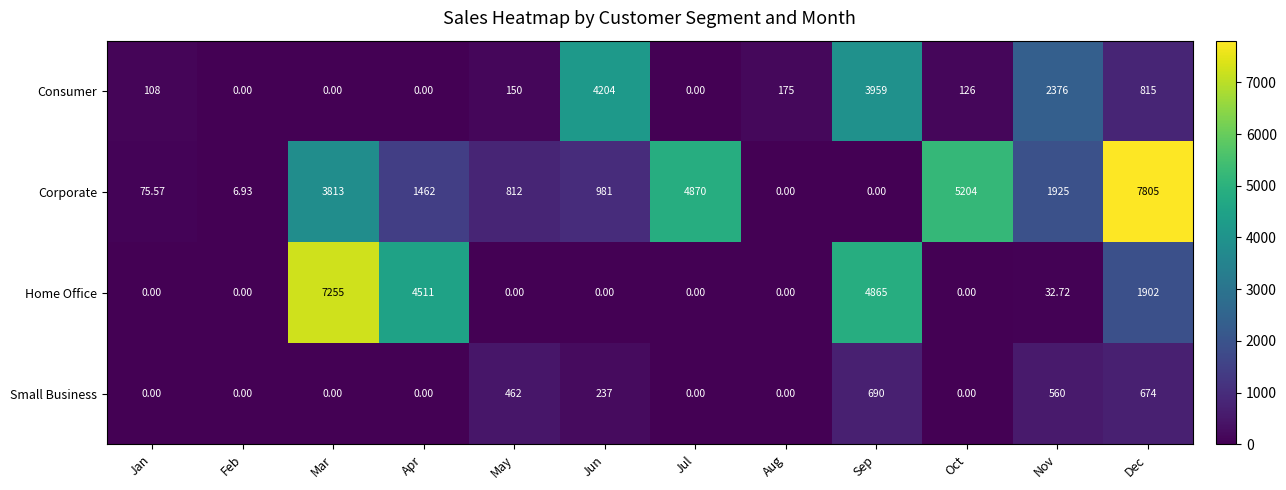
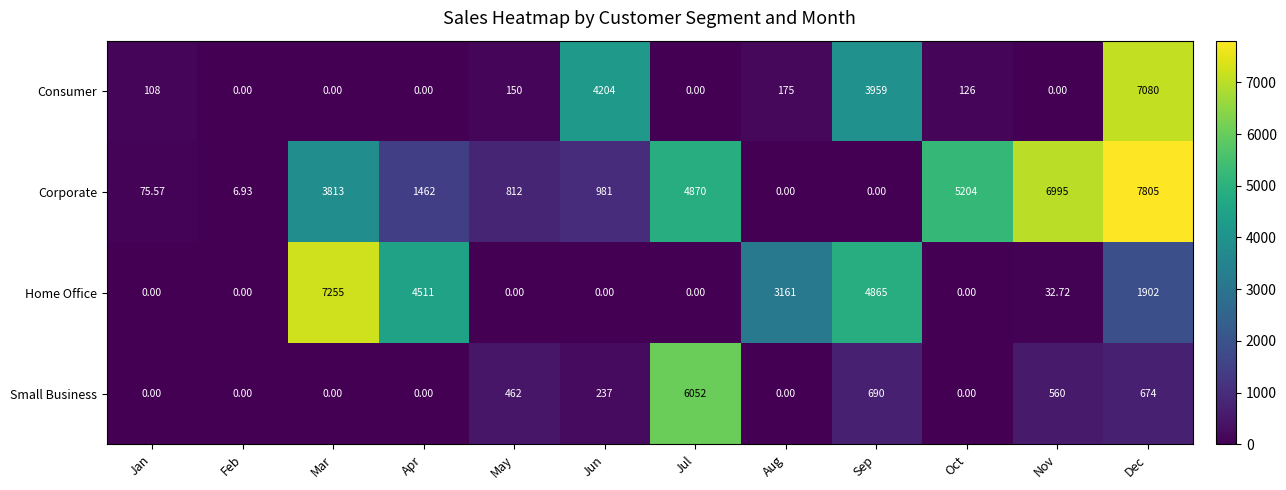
  {
    "Consumer": {
      "Jan": 108,
      "Feb": 0.00,
      "Mar": 0.00,
      "Apr": 0.00,
      "May": 150,
      "Jun": 4204,
      "Jul": 0.00,
      "Aug": 175,
      "Sep": 3959,
      "Oct": 126,
-     "Nov": 2376,
-     "Dec": 815
+     "Nov": 0.00,
+     "Dec": 7080
    },
    "Corporate": {
      "Jan": 75.57,
      "Feb": 6.93,
      "Mar": 3813,
      "Apr": 1462,
      "May": 812,
      "Jun": 981,
      "Jul": 4870,
      "Aug": 0.00,
      "Sep": 0.00,
      "Oct": 5204,
-     "Nov": 1925,
+     "Nov": 6995,
      "Dec": 7805
    },
    "Home Office": {
      "Jan": 0.00,
      "Feb": 0.00,
      "Mar": 7255,
      "Apr": 4511,
      "May": 0.00,
      "Jun": 0.00,
      "Jul": 0.00,
-     "Aug": 0.00,
+     "Aug": 3161,
      "Sep": 4865,
      "Oct": 0.00,
      "Nov": 32.72,
      "Dec": 1902
    },
    "Small Business": {
      "Jan": 0.00,
      "Feb": 0.00,
      "Mar": 0.00,
      "Apr": 0.00,
      "May": 462,
      "Jun": 237,
-     "Jul": 0.00,
+     "Jul": 6052,
      "Aug": 0.00,
      "Sep": 690,
      "Oct": 0.00,
      "Nov": 560,
      "Dec": 674
    }
  }
